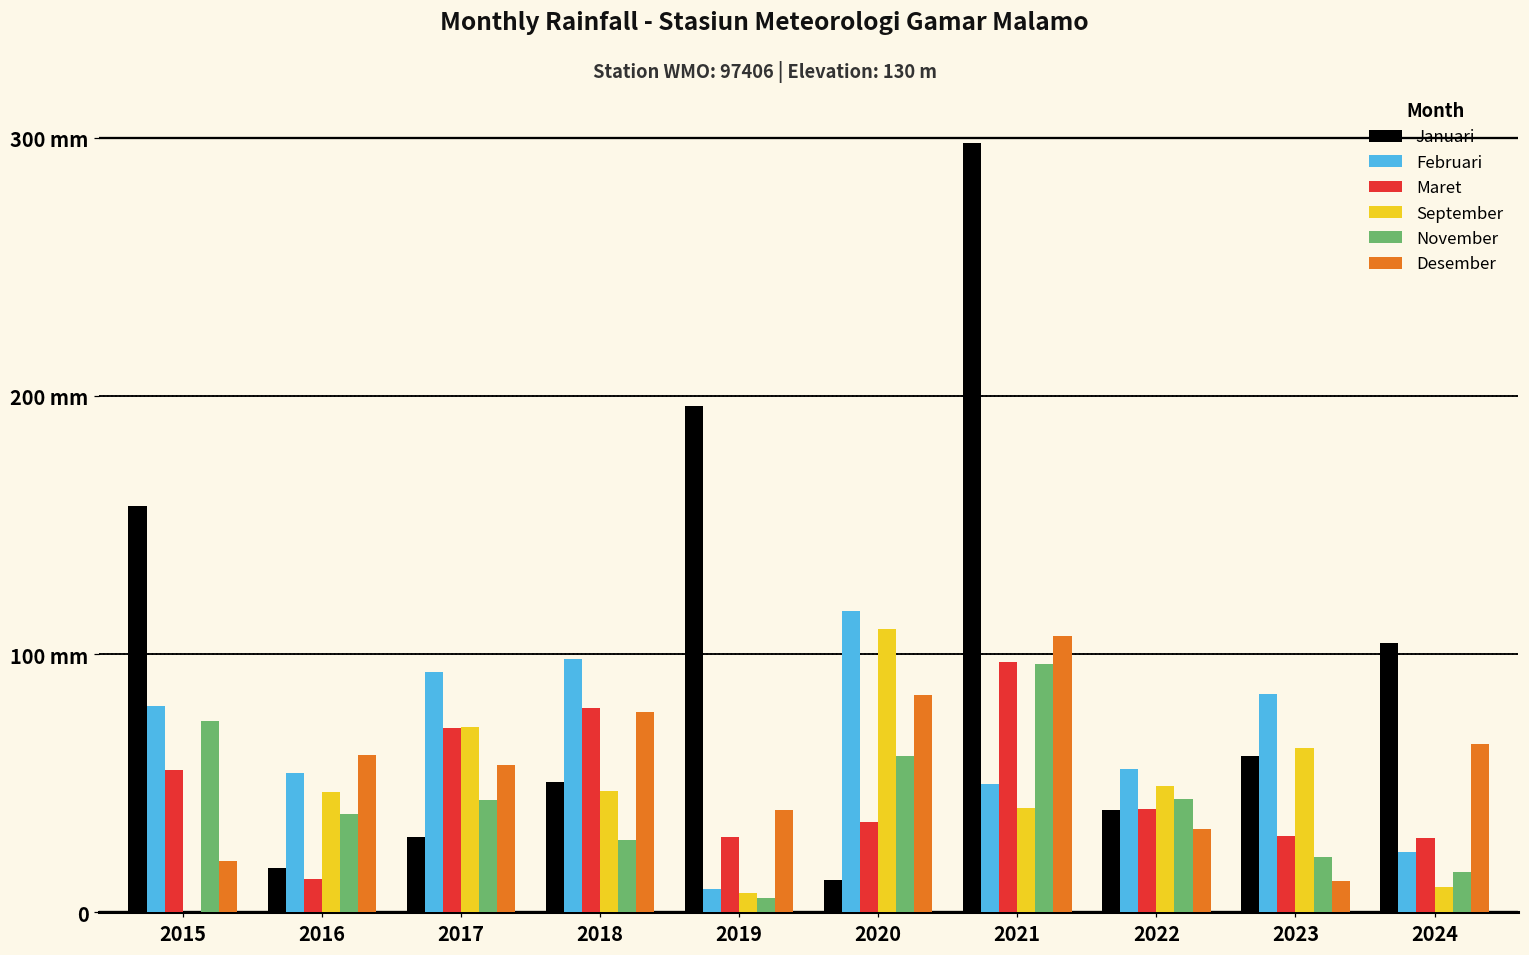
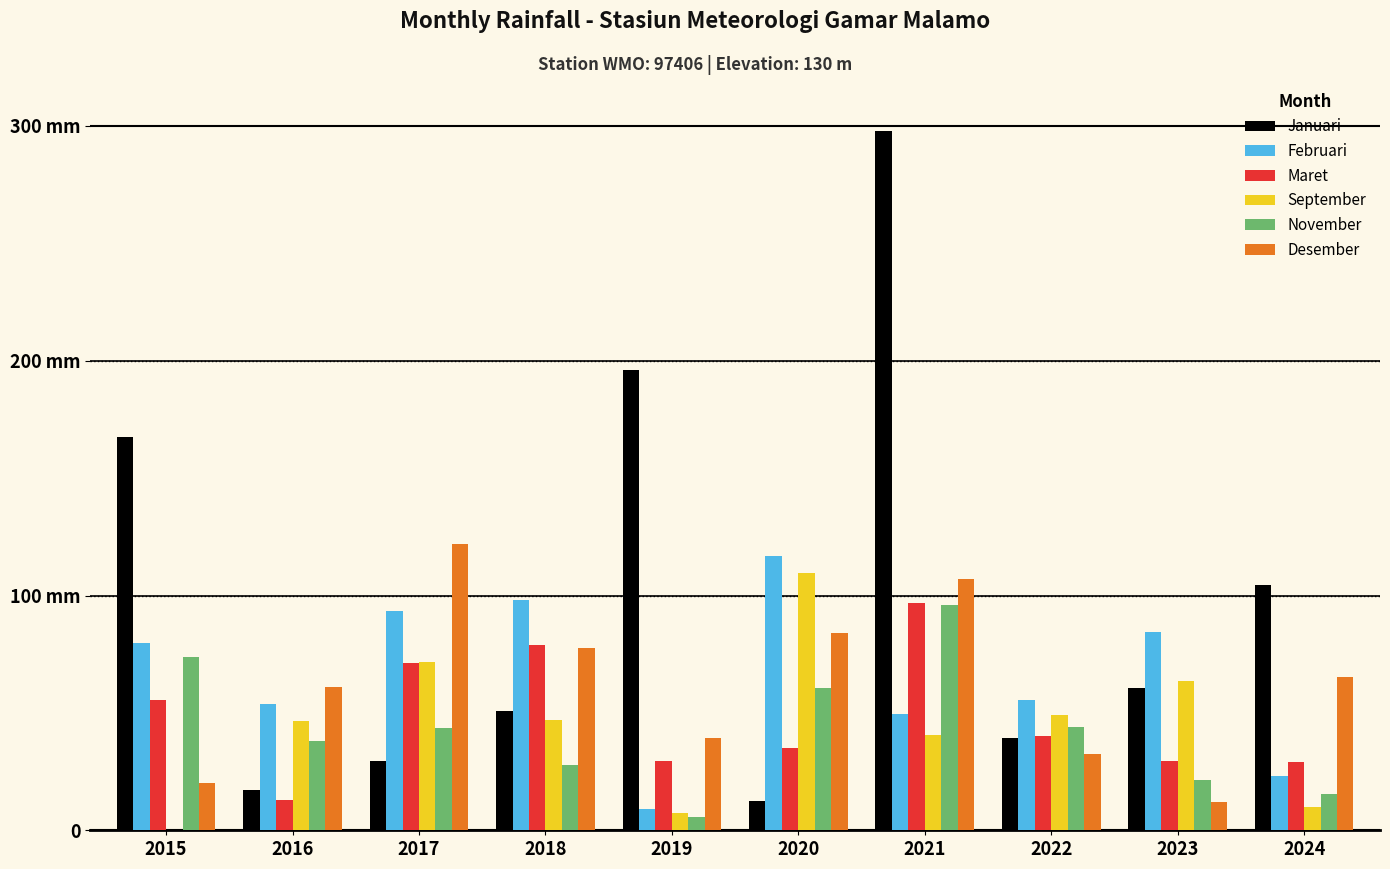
  {
    "Januari": {
-     "2015": "157 mm",
+     "2015": "168 mm",
      "2016": "17 mm",
      "2017": "29 mm",
      "2018": "51 mm",
      "2019": "196 mm",
      "2020": "13 mm",
      "2021": "298 mm",
      "2022": "40 mm",
      "2023": "61 mm",
      "2024": "104 mm"
    },
    "Februari": {
      "2015": "80 mm",
      "2016": "54 mm",
      "2017": "93 mm",
      "2018": "98 mm",
      "2019": "9 mm",
      "2020": "117 mm",
      "2021": "50 mm",
      "2022": "56 mm",
      "2023": "84 mm",
      "2024": "23 mm"
    },
    "Maret": {
      "2015": "55 mm",
      "2016": "13 mm",
      "2017": "71 mm",
      "2018": "79 mm",
      "2019": "29 mm",
      "2020": "35 mm",
      "2021": "97 mm",
      "2022": "40 mm",
      "2023": "30 mm",
      "2024": "29 mm"
    },
    "September": {
      "2015": "0 mm",
      "2016": "47 mm",
      "2017": "72 mm",
      "2018": "47 mm",
      "2019": "8 mm",
      "2020": "110 mm",
      "2021": "41 mm",
      "2022": "49 mm",
      "2023": "64 mm",
      "2024": "10 mm"
    },
    "November": {
      "2015": "74 mm",
      "2016": "38 mm",
      "2017": "43 mm",
      "2018": "28 mm",
      "2019": "6 mm",
      "2020": "61 mm",
      "2021": "96 mm",
      "2022": "44 mm",
      "2023": "22 mm",
      "2024": "16 mm"
    },
    "Desember": {
      "2015": "20 mm",
      "2016": "61 mm",
-     "2017": "57 mm",
+     "2017": "122 mm",
      "2018": "78 mm",
      "2019": "40 mm",
      "2020": "84 mm",
      "2021": "107 mm",
      "2022": "32 mm",
      "2023": "12 mm",
      "2024": "65 mm"
    }
  }
